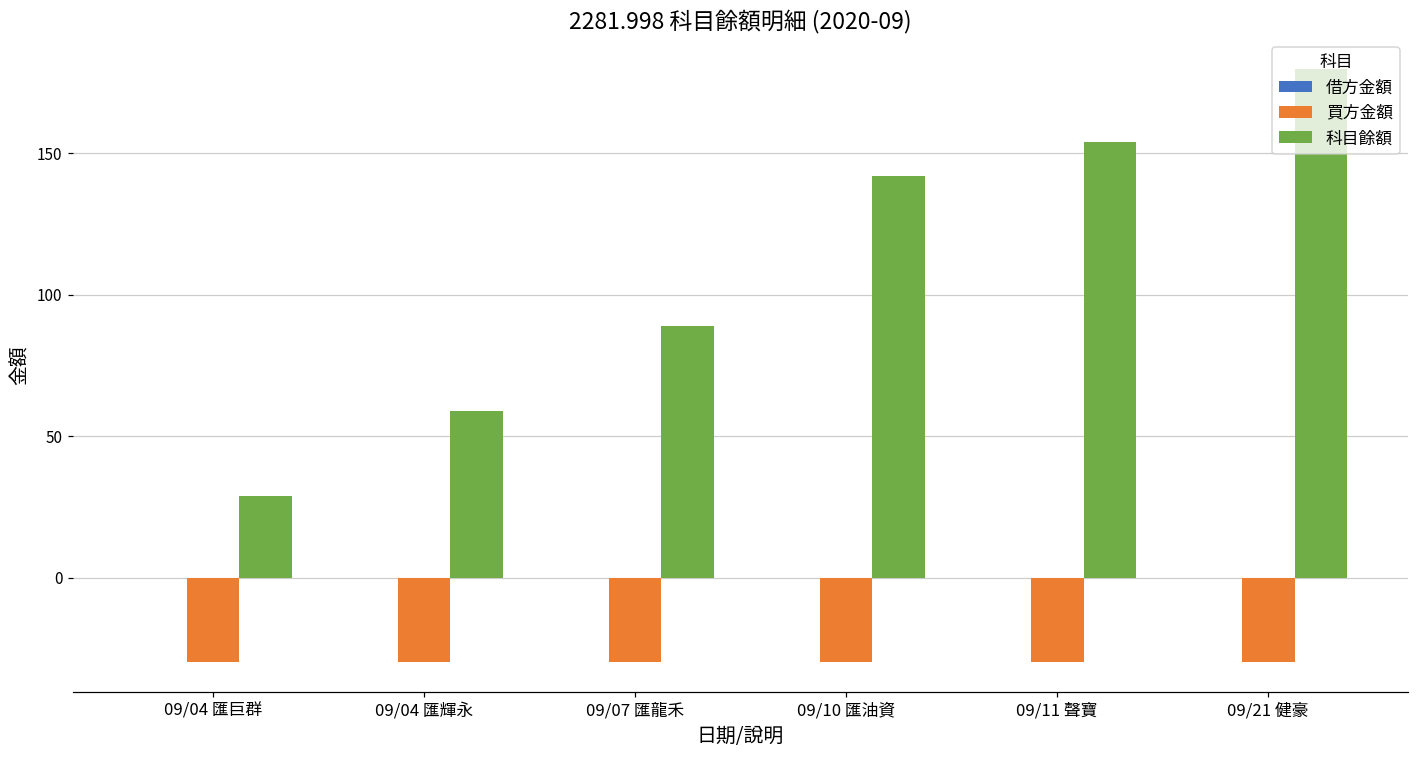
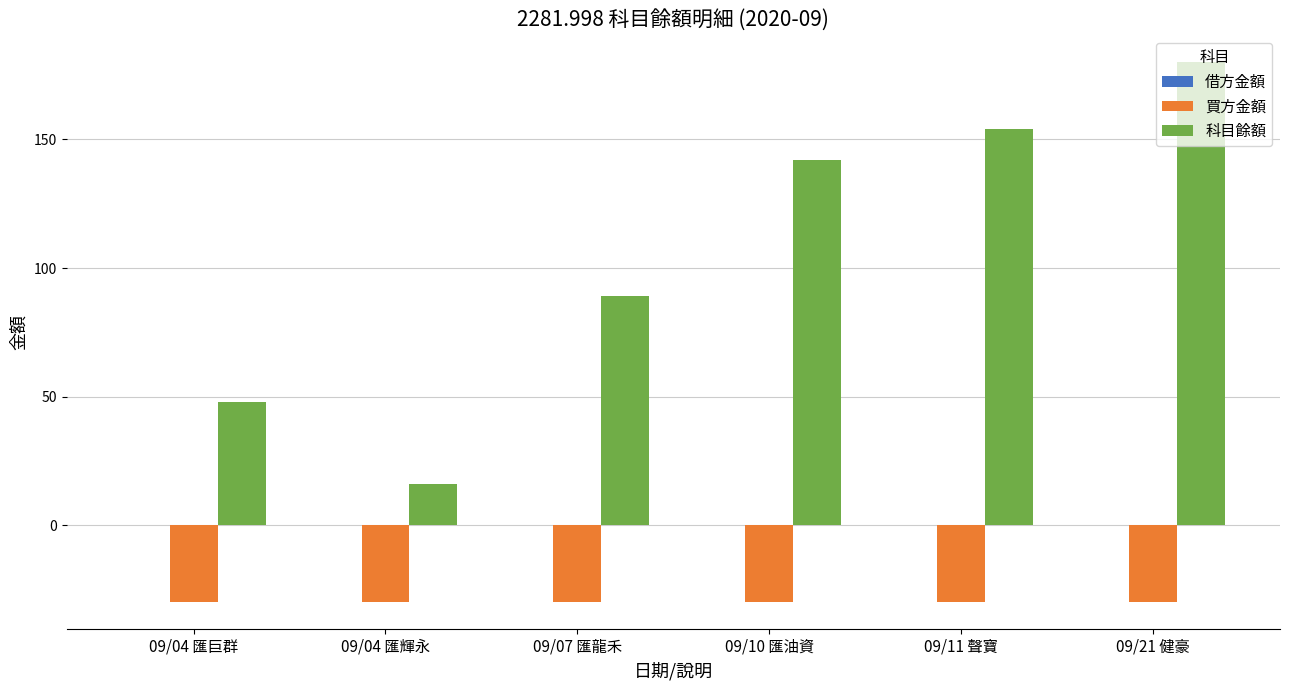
  {
    "借方金額": {
      "09/04 匯巨群": 0,
      "09/04 匯輝永": 0,
      "09/07 匯龍禾": 0,
      "09/10 匯油資": 0,
      "09/11 聲寶": 0,
      "09/21 健豪": 0
    },
    "買方金額": {
      "09/04 匯巨群": -30,
      "09/04 匯輝永": -30,
      "09/07 匯龍禾": -30,
      "09/10 匯油資": -30,
      "09/11 聲寶": -30,
      "09/21 健豪": -30
    },
    "科目餘額": {
-     "09/04 匯巨群": 29,
-     "09/04 匯輝永": 59,
+     "09/04 匯巨群": 48,
+     "09/04 匯輝永": 16,
      "09/07 匯龍禾": 89,
      "09/10 匯油資": 142,
      "09/11 聲寶": 154
    }
  }
